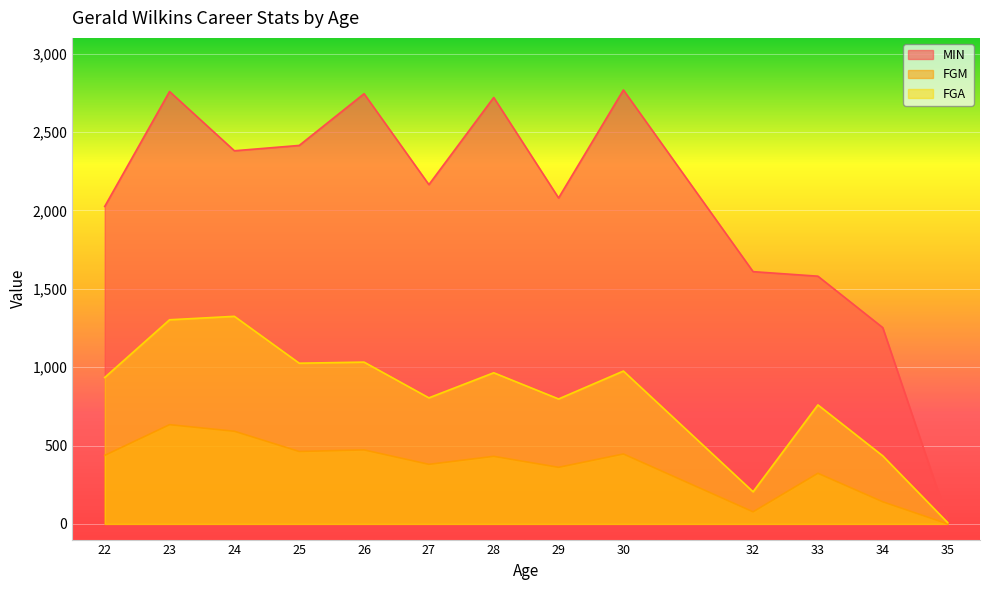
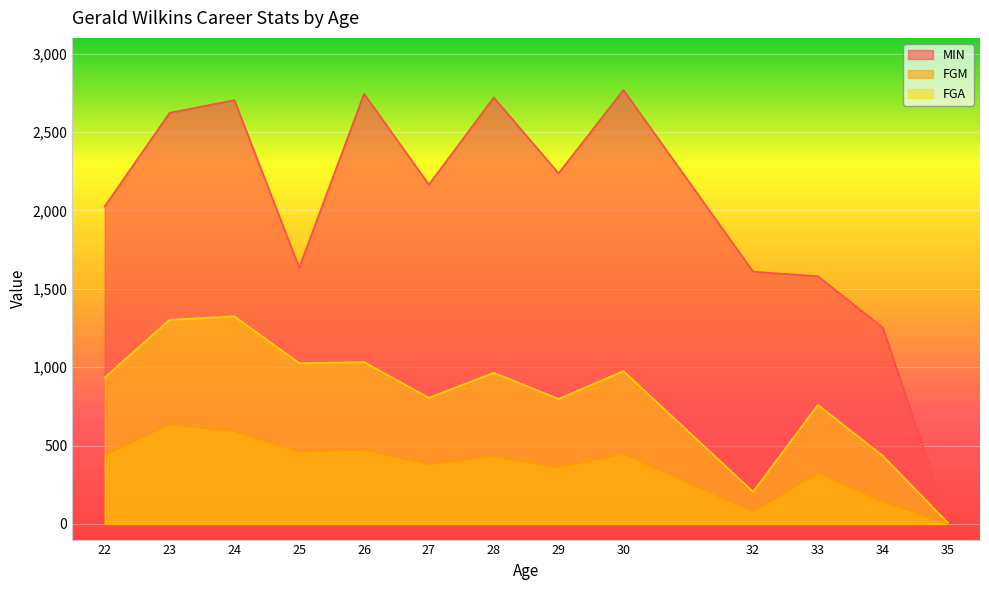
  {
    "MIN": {
      "22": "2,030",
-     "23": "2,760",
-     "24": "2,380",
-     "25": "2,410",
+     "23": "2,620",
+     "24": "2,700",
+     "25": "1,630",
      "26": "2,740",
      "27": "2,160",
      "28": "2,720",
-     "29": "2,080",
+     "29": "2,240",
      "30": "2,770",
      "32": "1,610",
      "33": "1,580",
      "34": "1,250",
      "35": "30"
    }
  }
